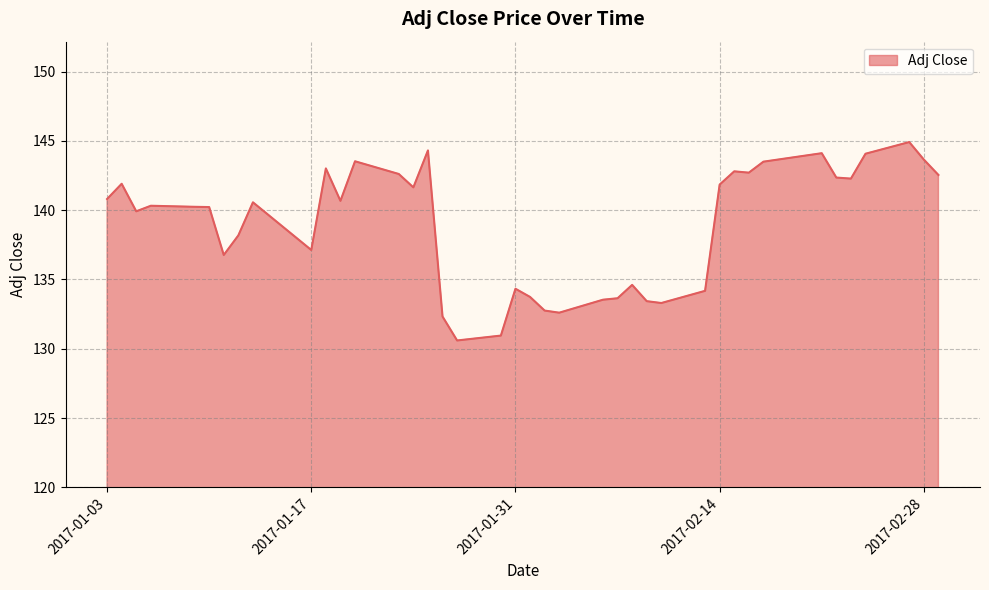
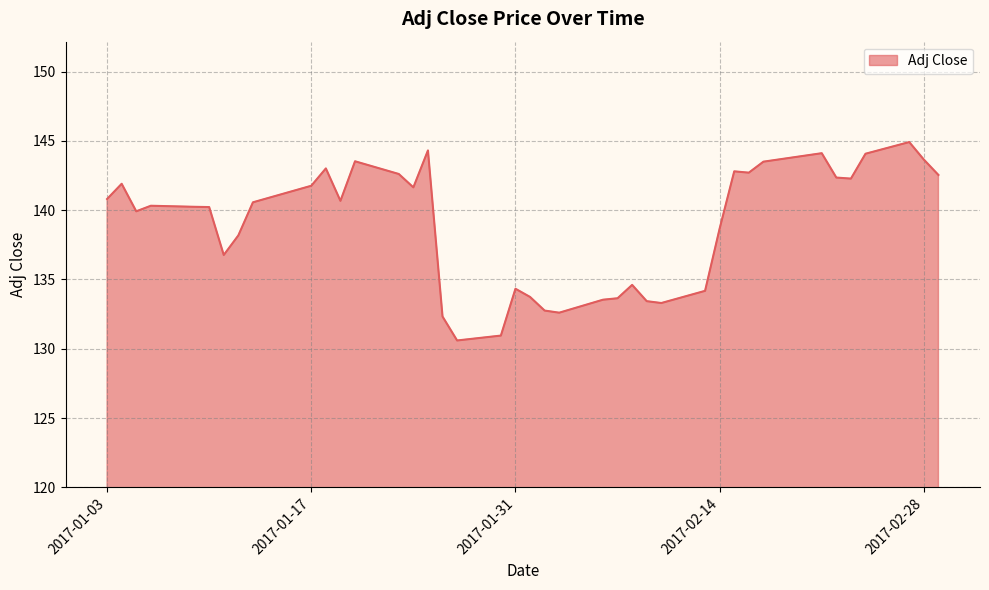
  {
    "2017-01-03": 140.8,
-   "2017-01-17": 137.1,
+   "2017-01-17": 141.8,
    "2017-01-31": 134.3,
-   "2017-02-14": 141.8,
+   "2017-02-14": 138.7,
    "2017-02-28": 143.7
  }
